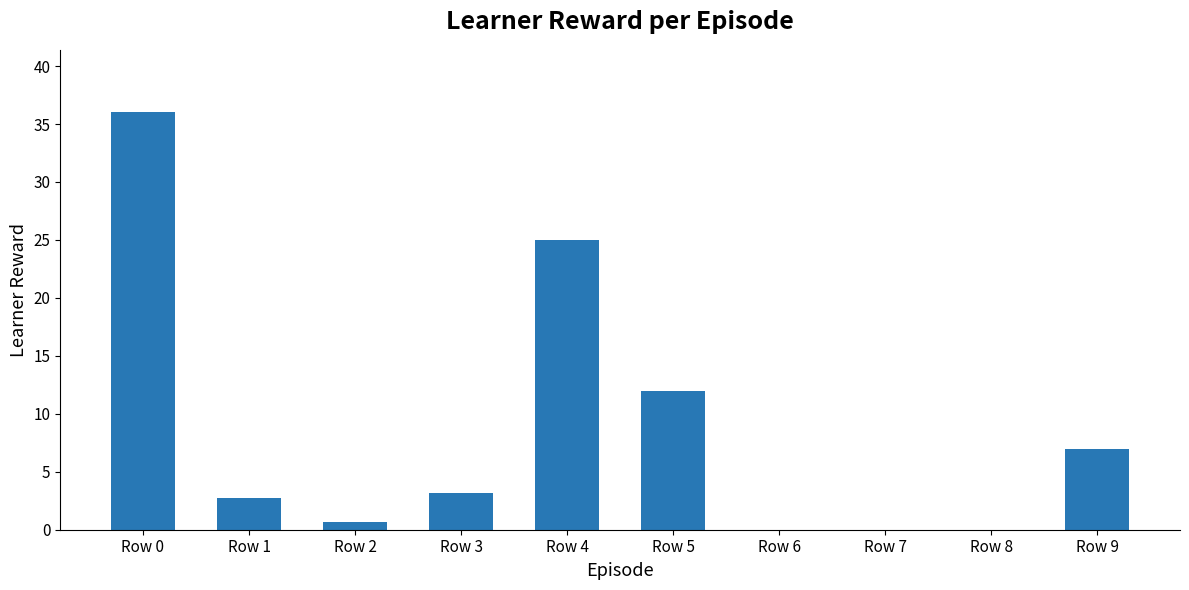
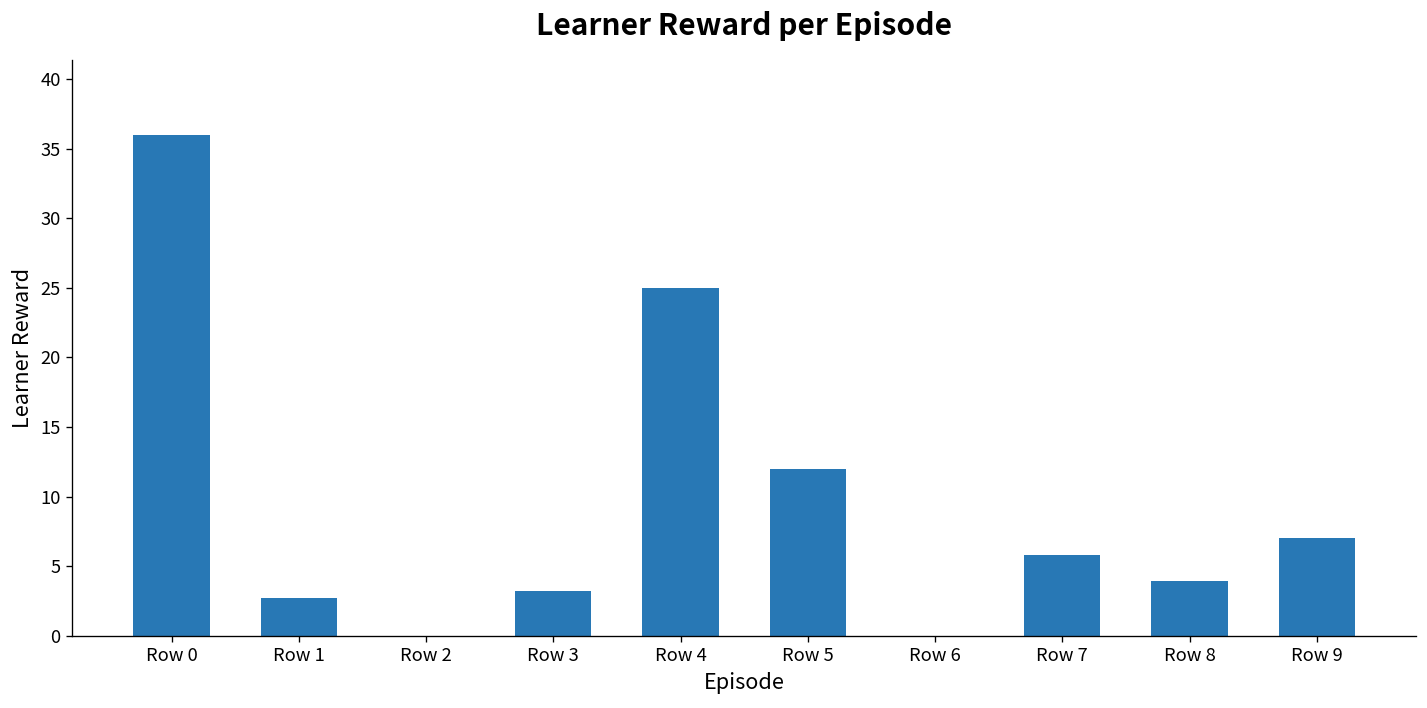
  {
    "Row 0": 36.0,
    "Row 1": 2.7,
-   "Row 2": 0.7,
+   "Row 2": 0.0,
    "Row 3": 3.2,
    "Row 4": 25.0,
    "Row 5": 12.0,
    "Row 6": 0.0,
-   "Row 7": 0.0,
-   "Row 8": 0.0,
+   "Row 7": 5.8,
+   "Row 8": 3.9,
    "Row 9": 7.0
  }
